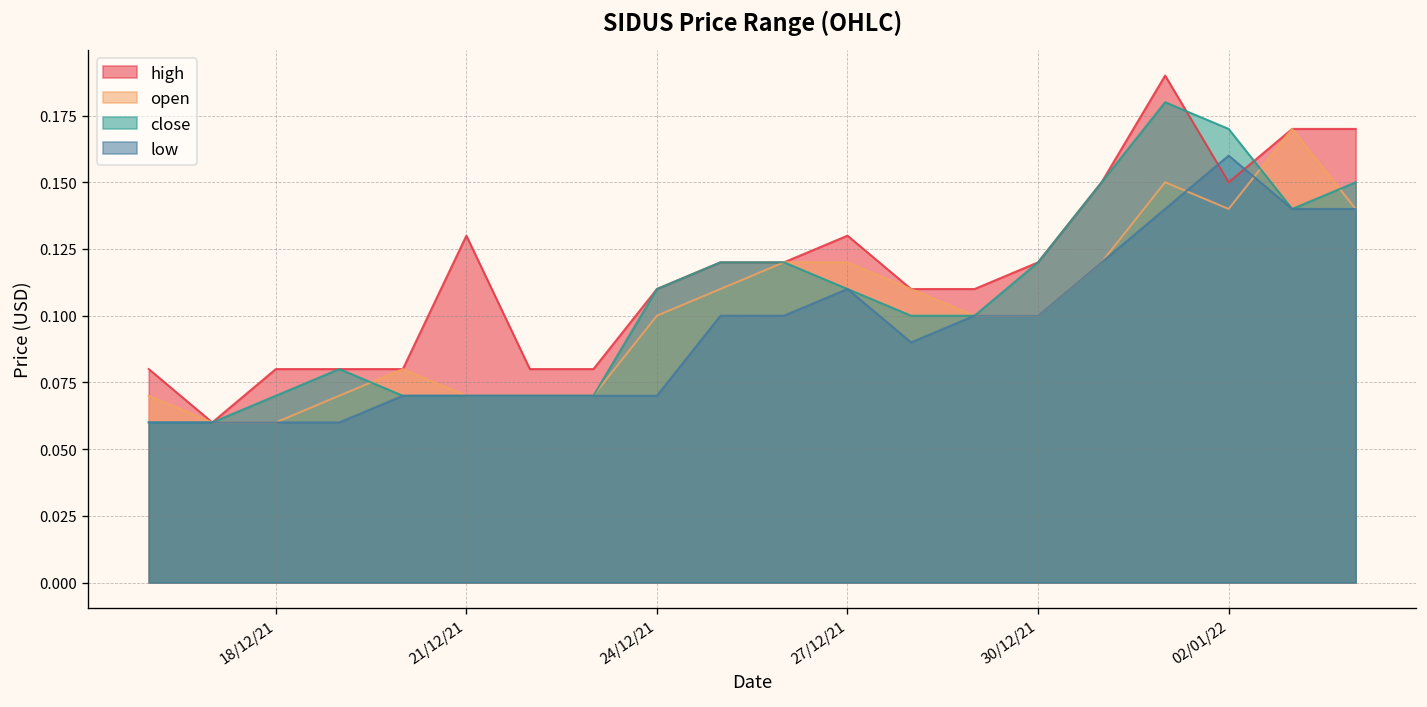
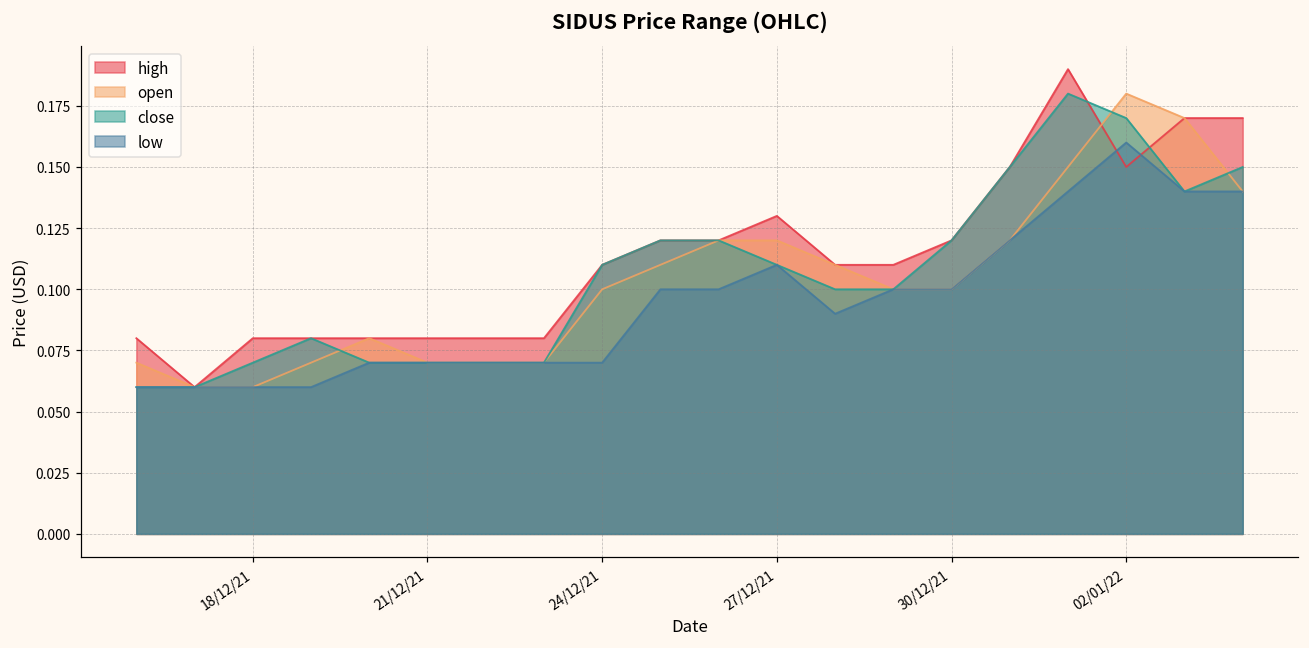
  {
    "high": {
      "18/12/21": 0.08,
-     "21/12/21": 0.13,
+     "21/12/21": 0.08,
      "27/12/21": 0.13,
      "02/01/22": 0.15
    },
    "open": {
      "24/12/21": 0.10,
      "27/12/21": 0.12,
-     "02/01/22": 0.14
+     "02/01/22": 0.18
    }
  }
